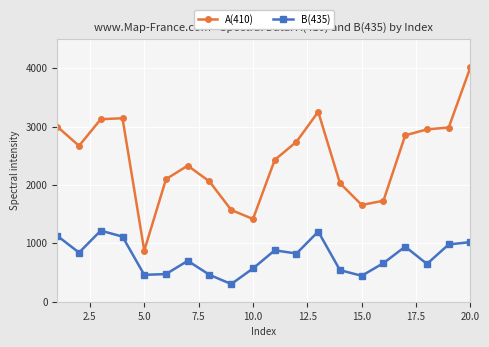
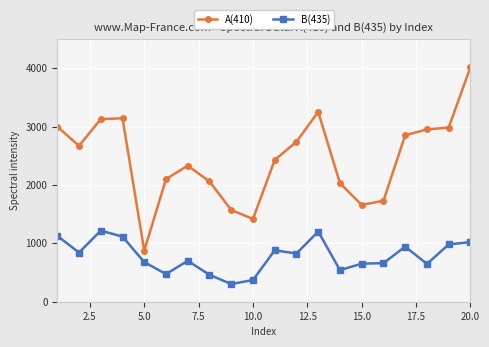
  {
    "A(410)": {
      "5.0": 900,
      "10.0": 1400,
      "15.0": 1700,
      "20.0": 4000
    },
    "B(435)": {
-     "5.0": 500,
-     "10.0": 600,
-     "15.0": 400,
+     "5.0": 700,
+     "10.0": 400,
+     "15.0": 700,
      "20.0": 1000
    }
  }
